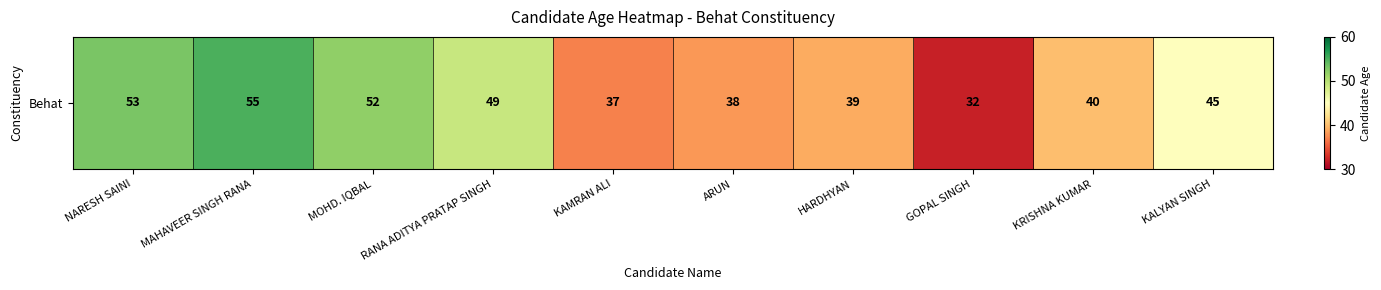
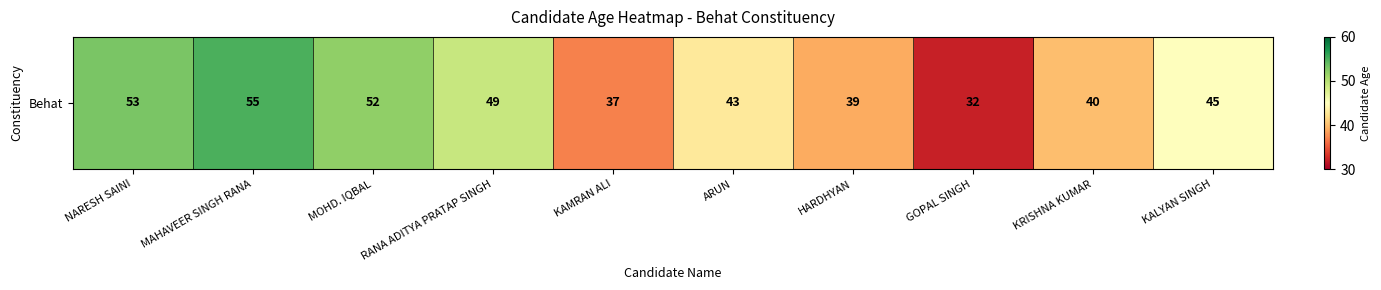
  {
    "Behat": {
      "NARESH SAINI": 53,
      "MAHAVEER SINGH RANA": 55,
      "MOHD. IQBAL": 52,
      "RANA ADITYA PRATAP SINGH": 49,
      "KAMRAN ALI": 37,
-     "ARUN": 38,
+     "ARUN": 43,
      "HARDHYAN": 39,
      "GOPAL SINGH": 32,
      "KRISHNA KUMAR": 40,
      "KALYAN SINGH": 45
    }
  }
